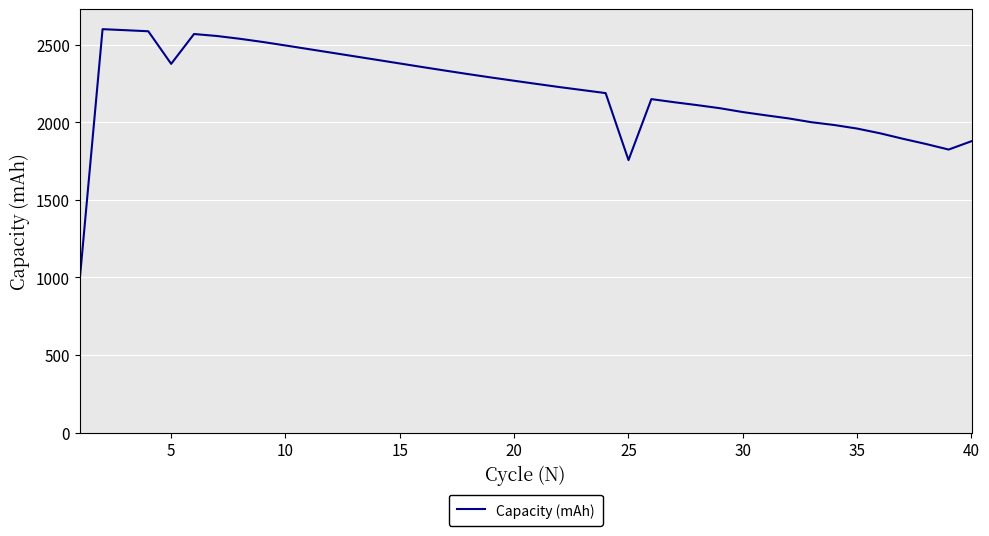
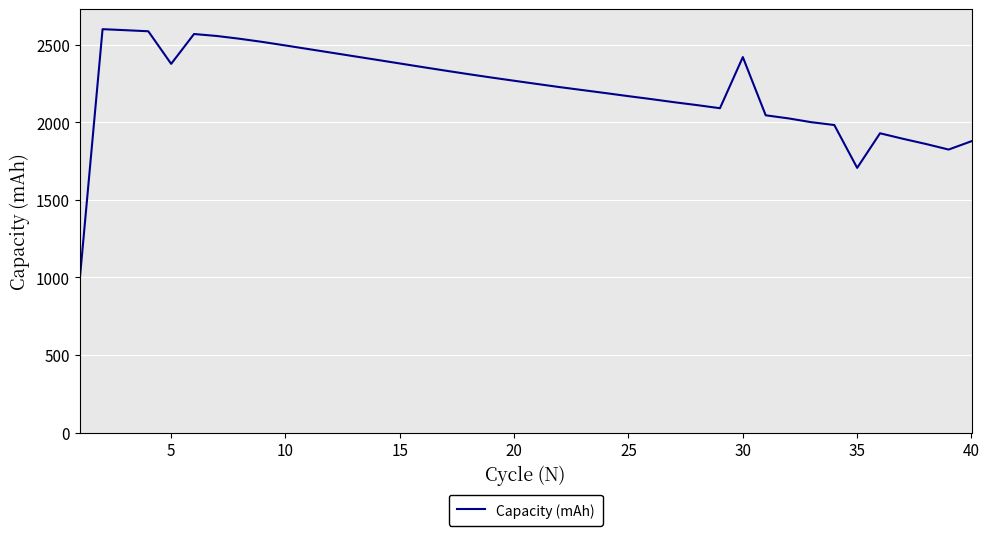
  {
    "5": 2380,
    "10": 2500,
    "15": 2380,
    "20": 2270,
-   "25": 1760,
-   "30": 2070,
-   "35": 1960,
+   "25": 2170,
+   "30": 2420,
+   "35": 1710,
    "40": 1880
  }
